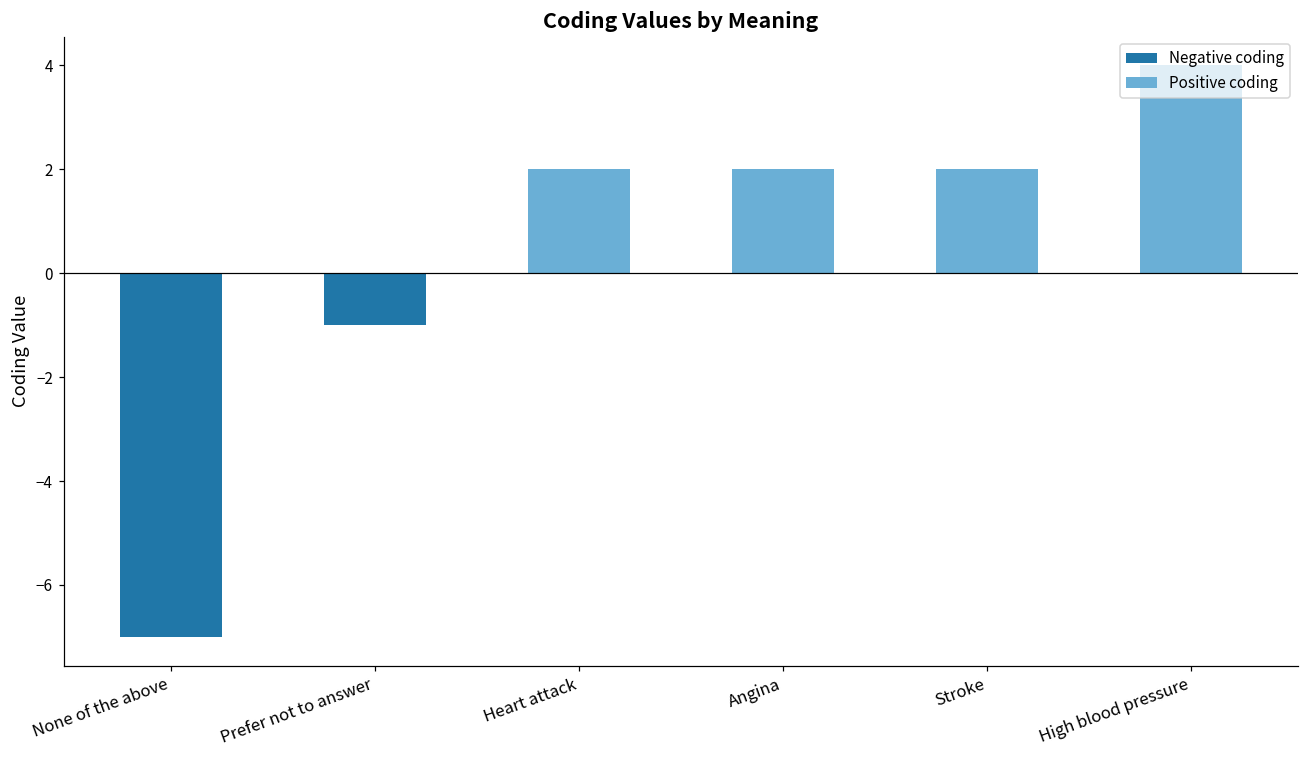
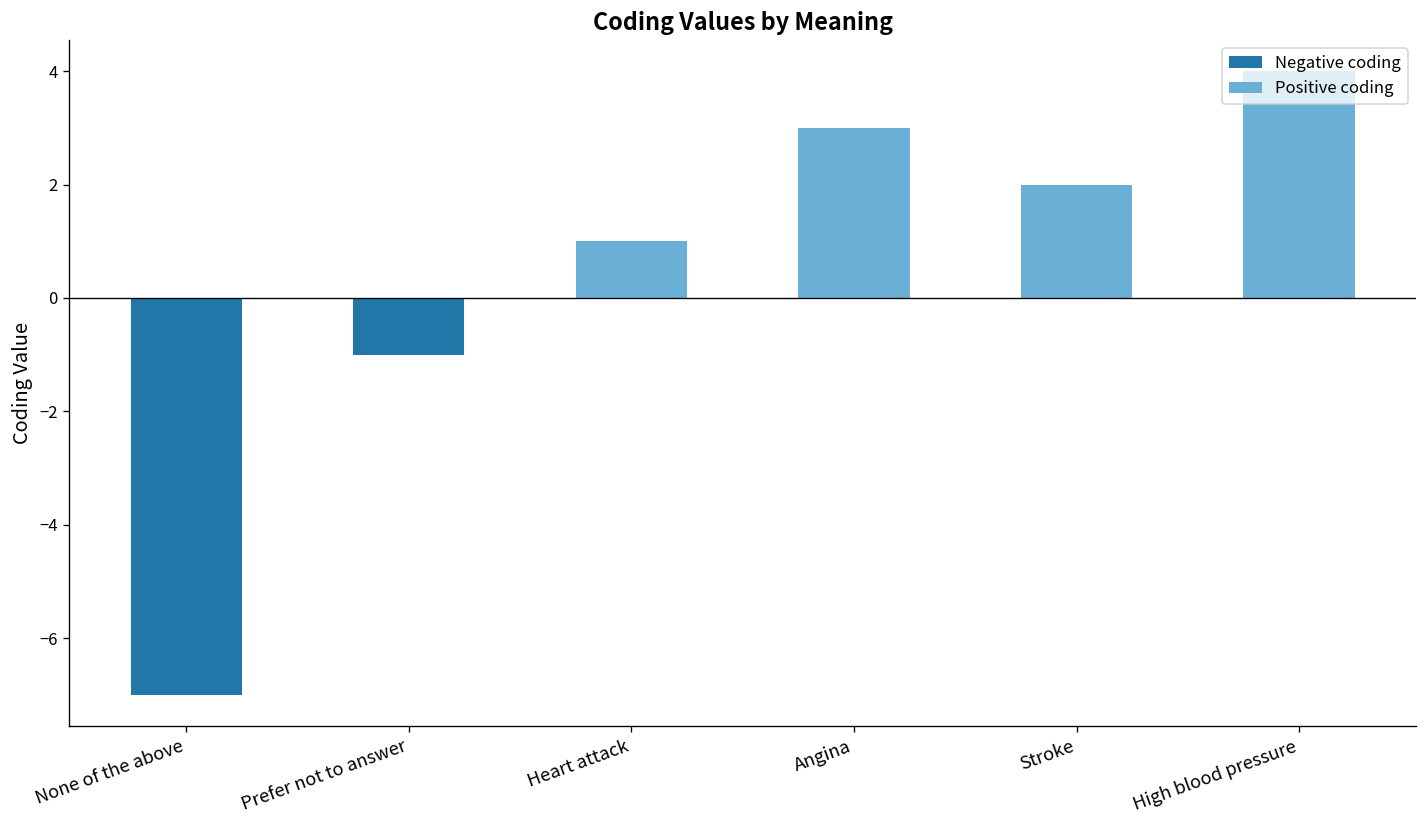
  {
    "Negative coding": {
      "None of the above": -7,
      "Prefer not to answer": -1
    },
    "Positive coding": {
-     "Heart attack": 2,
-     "Angina": 2,
+     "Heart attack": 1,
+     "Angina": 3,
      "Stroke": 2
    }
  }
